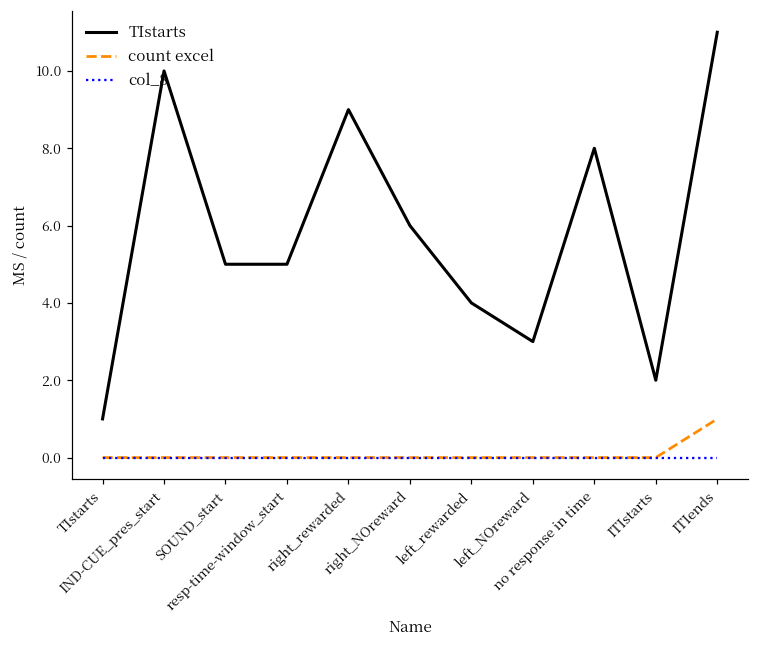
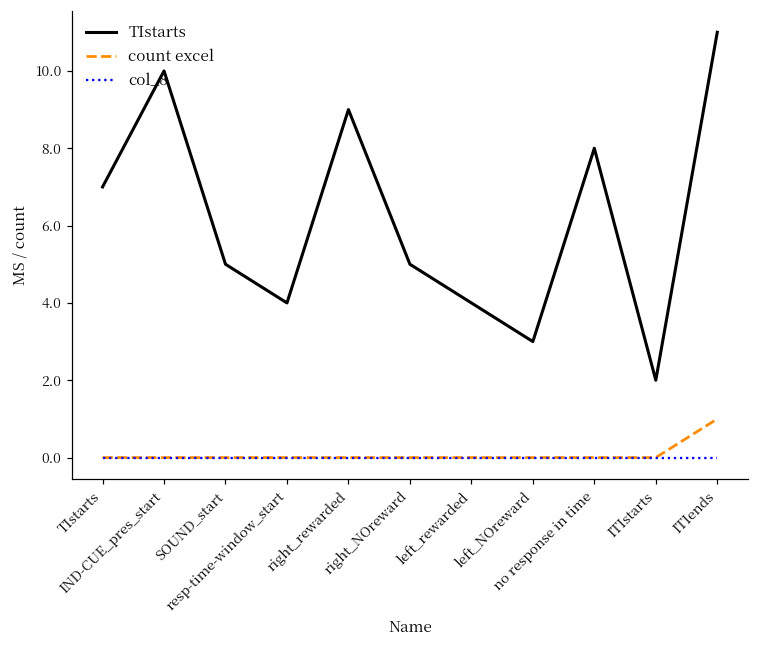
  {
    "TIstarts": {
-     "TIstarts": 1,
+     "TIstarts": 7,
      "IND-CUE_pres_start": 10,
      "SOUND_start": 5,
-     "resp-time-window_start": 5,
+     "resp-time-window_start": 4,
      "right_rewarded": 9,
-     "right_NOreward": 6,
+     "right_NOreward": 5,
      "left_rewarded": 4,
      "left_NOreward": 3,
      "no response in time": 8,
      "ITIstarts": 2,
      "ITIends": 11
    },
    "count excel": {
      "ITIends": 1
    },
    "col_8": {
      "ITIends": 0
    }
  }
